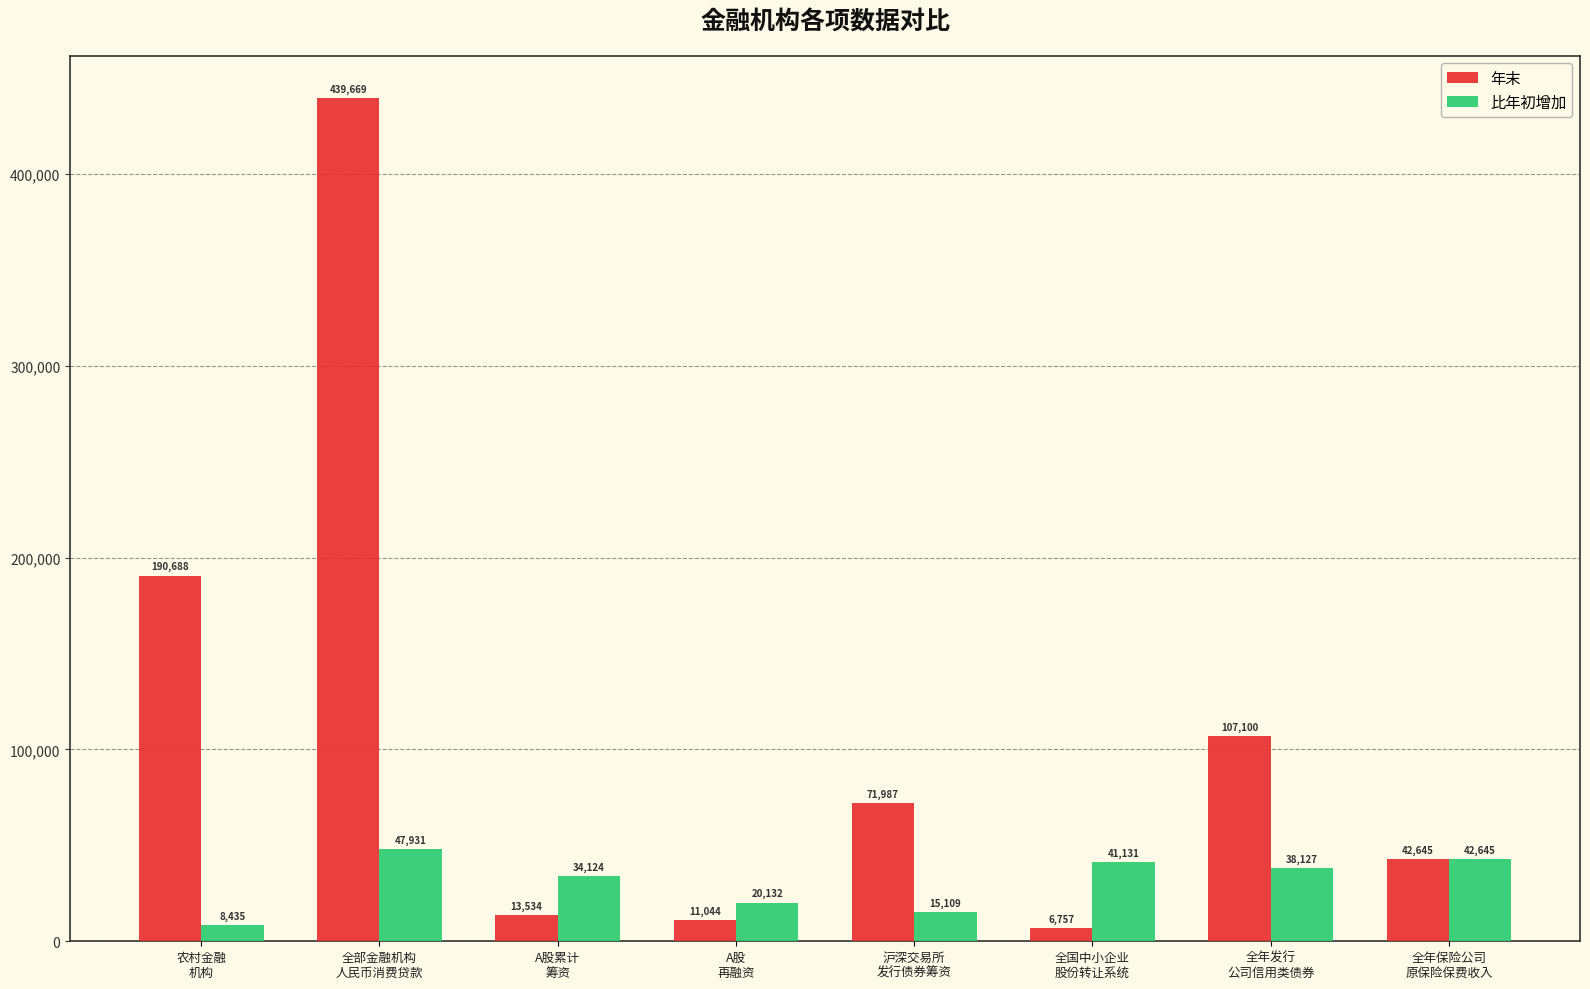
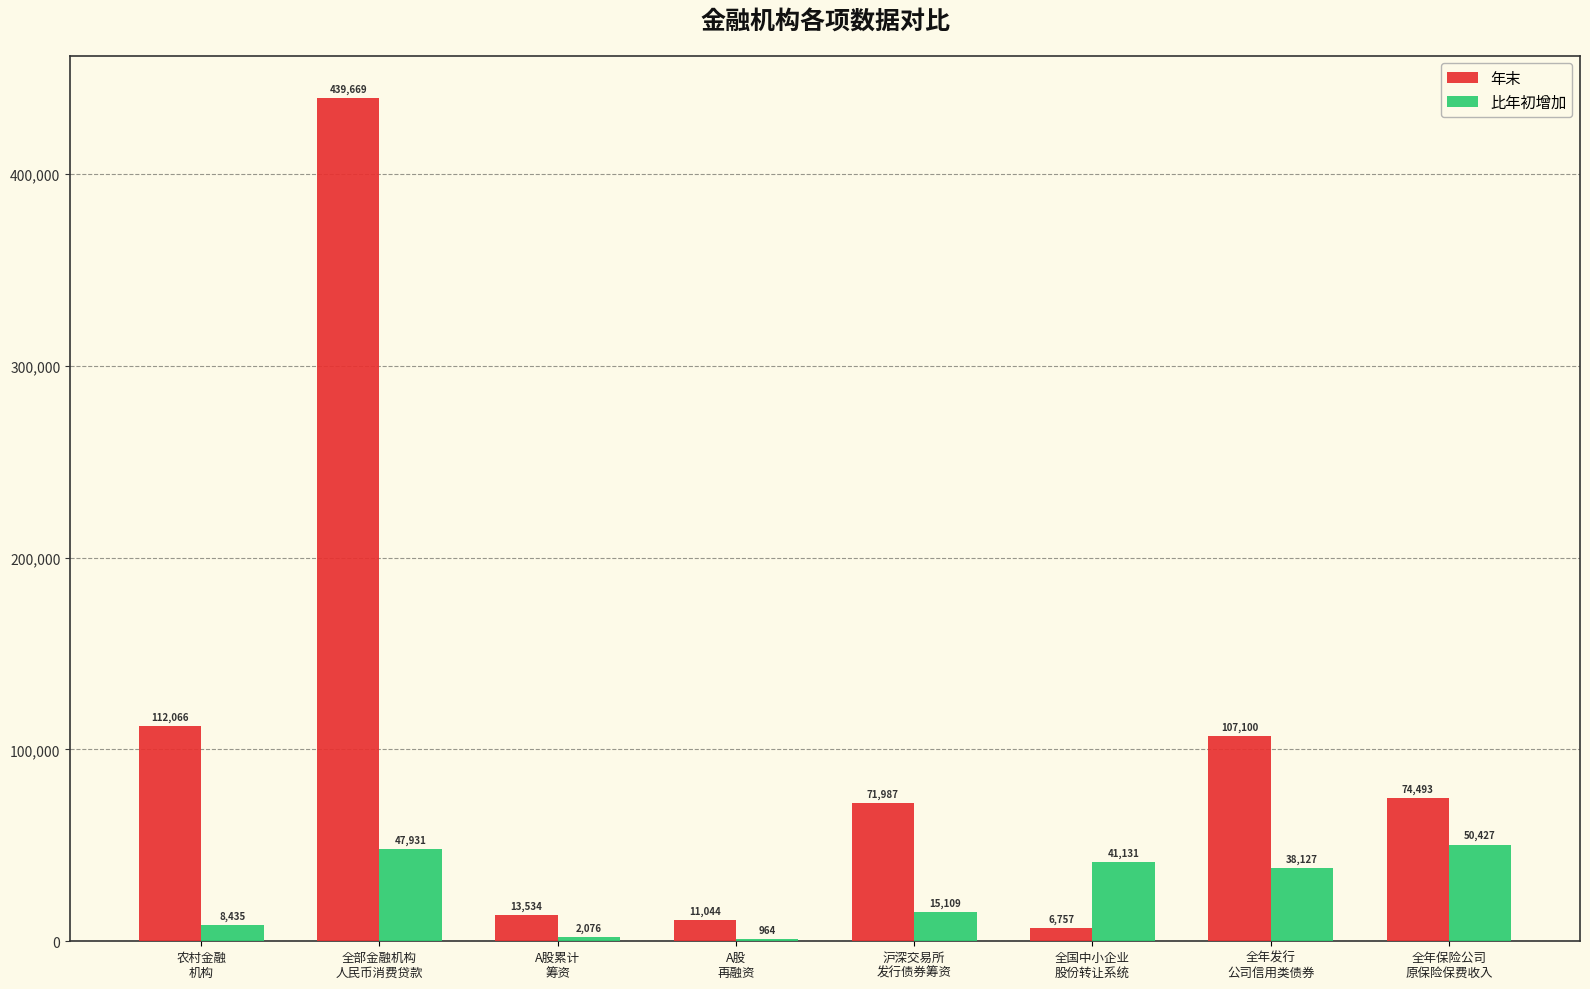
  {
    "年末": {
-     "农村金融 机构": "190,688",
+     "农村金融 机构": "112,066",
      "全部金融机构 人民币消费贷款": "439,669",
      "A股累计 筹资": "13,534",
      "A股 再融资": "11,044",
      "沪深交易所 发行债券筹资": "71,987",
      "全国中小企业 股份转让系统": "6,757",
      "全年发行 公司信用类债券": "107,100",
-     "全年保险公司 原保险保费收入": "42,645"
+     "全年保险公司 原保险保费收入": "74,493"
    },
    "比年初增加": {
      "农村金融 机构": "8,435",
      "全部金融机构 人民币消费贷款": "47,931",
-     "A股累计 筹资": "34,124",
-     "A股 再融资": "20,132",
+     "A股累计 筹资": "2,076",
+     "A股 再融资": "964",
      "沪深交易所 发行债券筹资": "15,109",
      "全国中小企业 股份转让系统": "41,131",
      "全年发行 公司信用类债券": "38,127",
-     "全年保险公司 原保险保费收入": "42,645"
+     "全年保险公司 原保险保费收入": "50,427"
    }
  }
